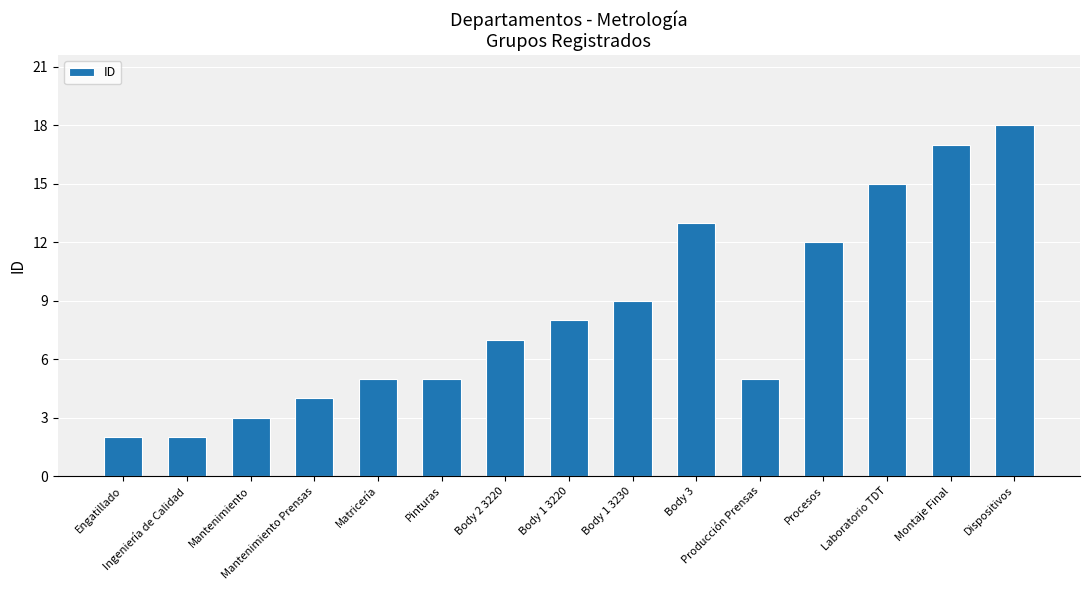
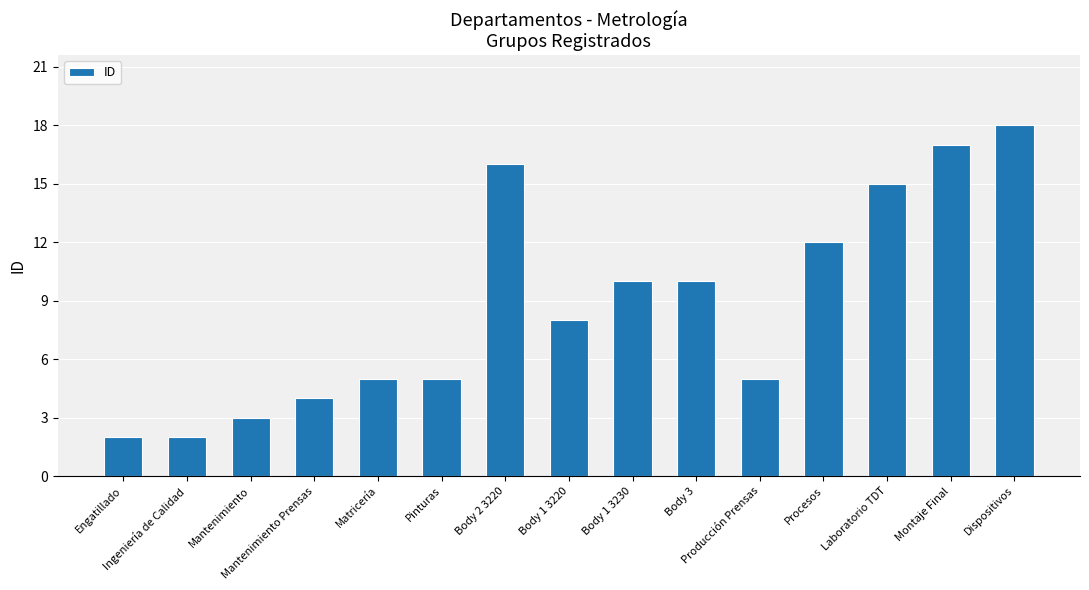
  {
    "Engatillado": 2,
    "Ingeniería de Calidad": 2,
    "Mantenimiento": 3,
    "Mantenimiento Prensas": 4,
    "Matricería": 5,
    "Pinturas": 5,
-   "Body 2 3220": 7,
+   "Body 2 3220": 16,
    "Body 1 3220": 8,
-   "Body 1 3230": 9,
-   "Body 3": 13,
+   "Body 1 3230": 10,
+   "Body 3": 10,
    "Producción Prensas": 5,
    "Procesos": 12,
    "Laboratorio TDT": 15,
    "Montaje Final": 17,
    "Dispositivos": 18
  }
